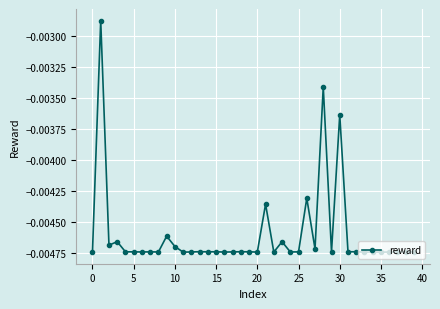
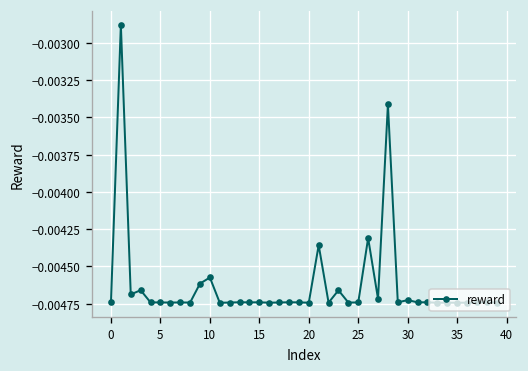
  {
    "0": -0.00474,
    "5": -0.00474,
-   "10": -0.00470,
+   "10": -0.00458,
    "15": -0.00474,
    "20": -0.00474,
    "25": -0.00474,
-   "30": -0.00364
+   "30": -0.00473
  }
